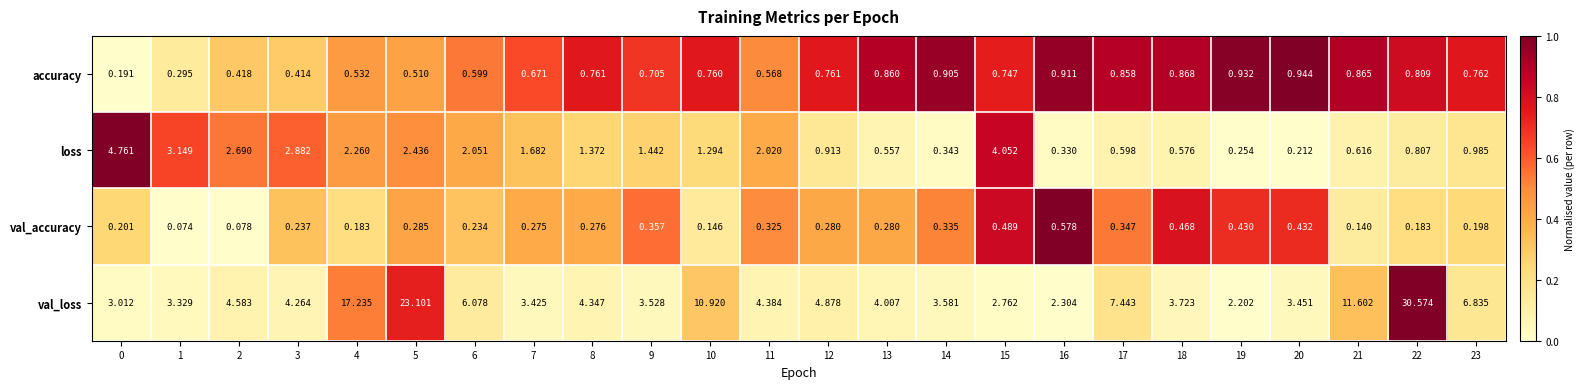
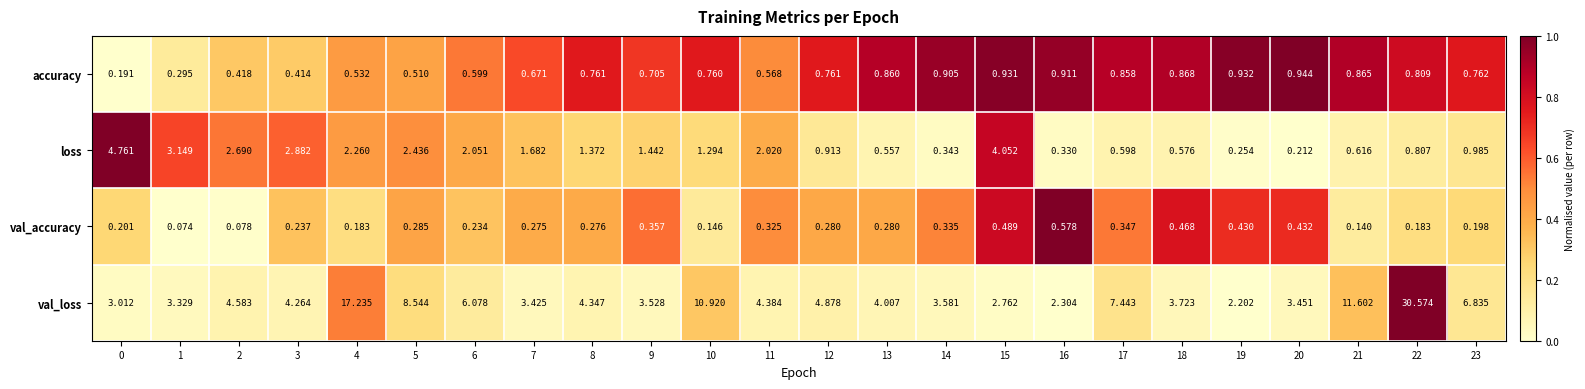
  {
    "accuracy": {
      "0": 0.191,
      "1": 0.295,
      "2": 0.418,
      "3": 0.414,
      "4": 0.532,
      "5": 0.510,
      "6": 0.599,
      "7": 0.671,
      "8": 0.761,
      "9": 0.705,
      "10": 0.760,
      "11": 0.568,
      "12": 0.761,
      "13": 0.860,
      "14": 0.905,
-     "15": 0.747,
+     "15": 0.931,
      "16": 0.911,
      "17": 0.858,
      "18": 0.868,
      "19": 0.932,
      "20": 0.944,
      "21": 0.865,
      "22": 0.809,
      "23": 0.762
    },
    "loss": {
      "0": 4.761,
      "1": 3.149,
      "2": 2.690,
      "3": 2.882,
      "4": 2.260,
      "5": 2.436,
      "6": 2.051,
      "7": 1.682,
      "8": 1.372,
      "9": 1.442,
      "10": 1.294,
      "11": 2.020,
      "12": 0.913,
      "13": 0.557,
      "14": 0.343,
      "15": 4.052,
      "16": 0.330,
      "17": 0.598,
      "18": 0.576,
      "19": 0.254,
      "20": 0.212,
      "21": 0.616,
      "22": 0.807,
      "23": 0.985
    },
    "val_accuracy": {
      "0": 0.201,
      "1": 0.074,
      "2": 0.078,
      "3": 0.237,
      "4": 0.183,
      "5": 0.285,
      "6": 0.234,
      "7": 0.275,
      "8": 0.276,
      "9": 0.357,
      "10": 0.146,
      "11": 0.325,
      "12": 0.280,
      "13": 0.280,
      "14": 0.335,
      "15": 0.489,
      "16": 0.578,
      "17": 0.347,
      "18": 0.468,
      "19": 0.430,
      "20": 0.432,
      "21": 0.140,
      "22": 0.183,
      "23": 0.198
    },
    "val_loss": {
      "0": 3.012,
      "1": 3.329,
      "2": 4.583,
      "3": 4.264,
      "4": 17.235,
-     "5": 23.101,
+     "5": 8.544,
      "6": 6.078,
      "7": 3.425,
      "8": 4.347,
      "9": 3.528,
      "10": 10.920,
      "11": 4.384,
      "12": 4.878,
      "13": 4.007,
      "14": 3.581,
      "15": 2.762,
      "16": 2.304,
      "17": 7.443,
      "18": 3.723,
      "19": 2.202,
      "20": 3.451,
      "21": 11.602,
      "22": 30.574,
      "23": 6.835
    }
  }
